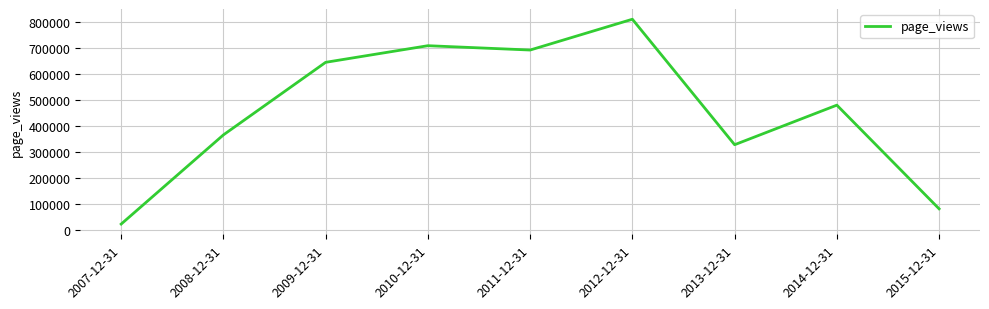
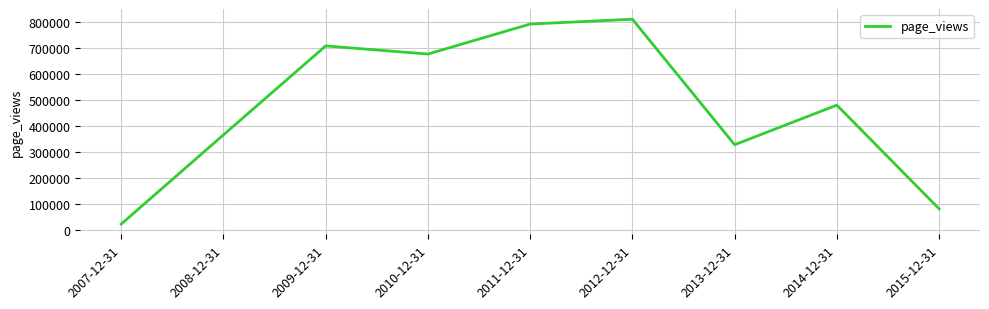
  {
    "2007-12-31": 20000,
    "2008-12-31": 370000,
-   "2009-12-31": 640000,
-   "2010-12-31": 710000,
-   "2011-12-31": 690000,
+   "2009-12-31": 710000,
+   "2010-12-31": 680000,
+   "2011-12-31": 790000,
    "2012-12-31": 810000,
    "2013-12-31": 330000,
    "2014-12-31": 480000,
    "2015-12-31": 80000
  }
